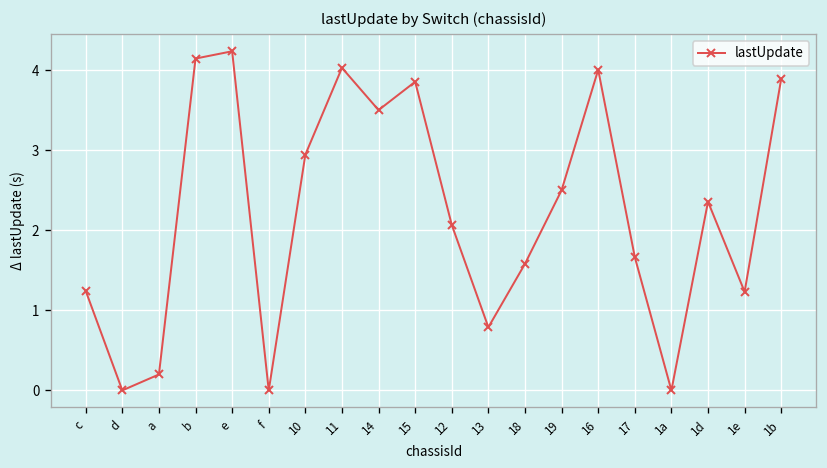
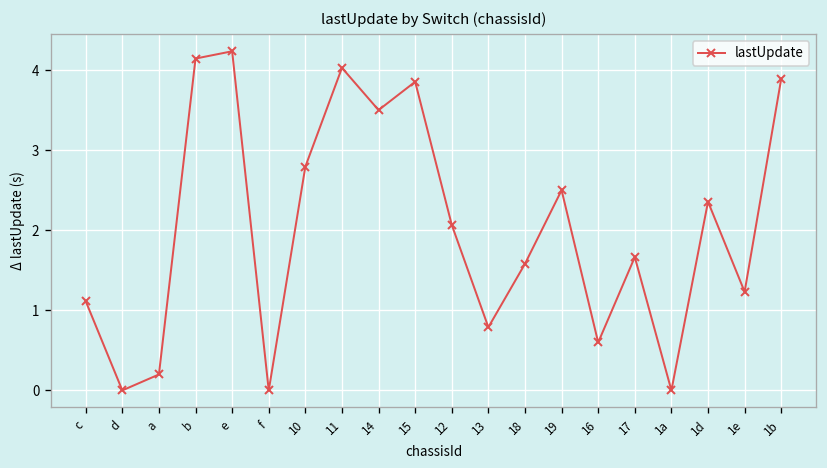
  {
-   "c": 1.2,
+   "c": 1.1,
    "d": 0.0,
    "a": 0.2,
    "b": 4.1,
    "e": 4.2,
    "f": 0.0,
-   "10": 2.9,
+   "10": 2.8,
    "11": 4.0,
    "14": 3.5,
    "15": 3.9,
    "12": 2.1,
    "13": 0.8,
    "18": 1.6,
    "19": 2.5,
-   "16": 4.0,
+   "16": 0.6,
    "17": 1.7,
    "1a": 0.0,
    "1d": 2.4,
    "1e": 1.2,
    "1b": 3.9
  }
